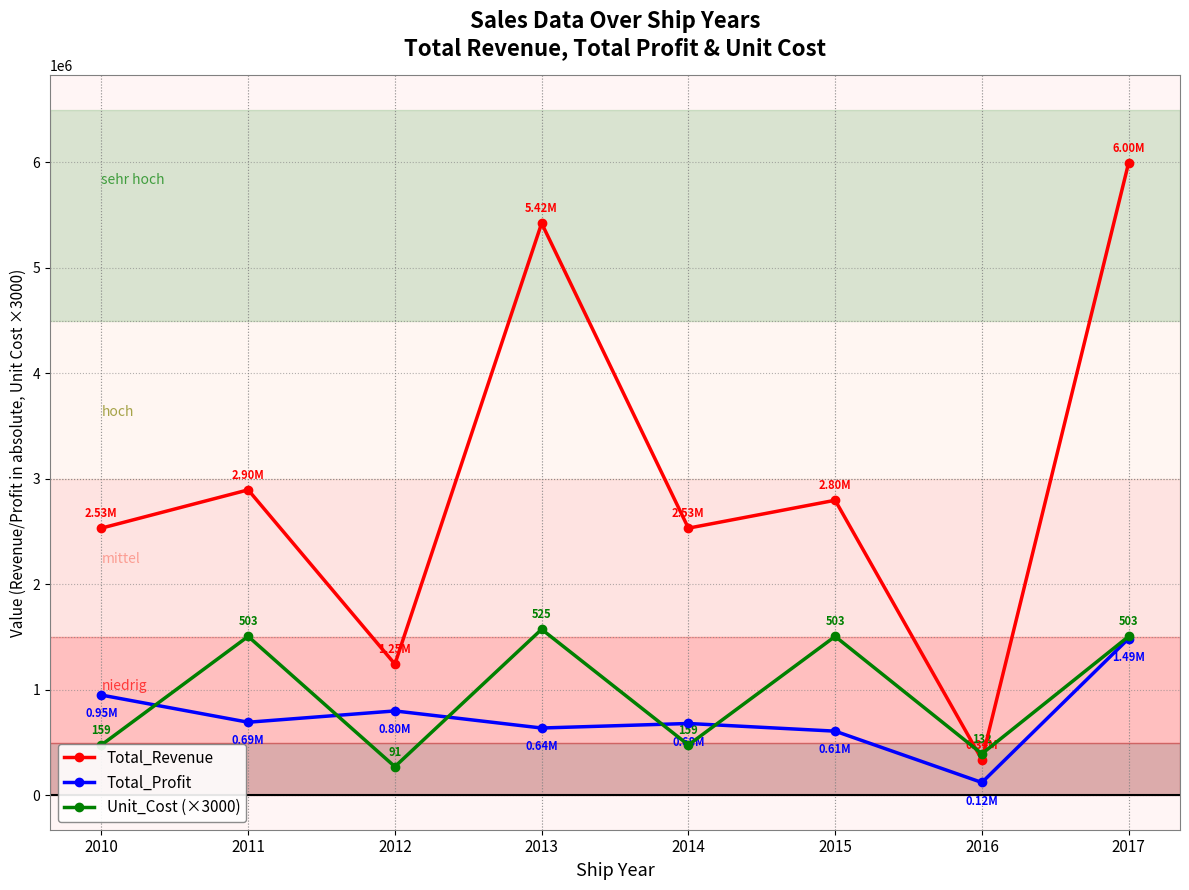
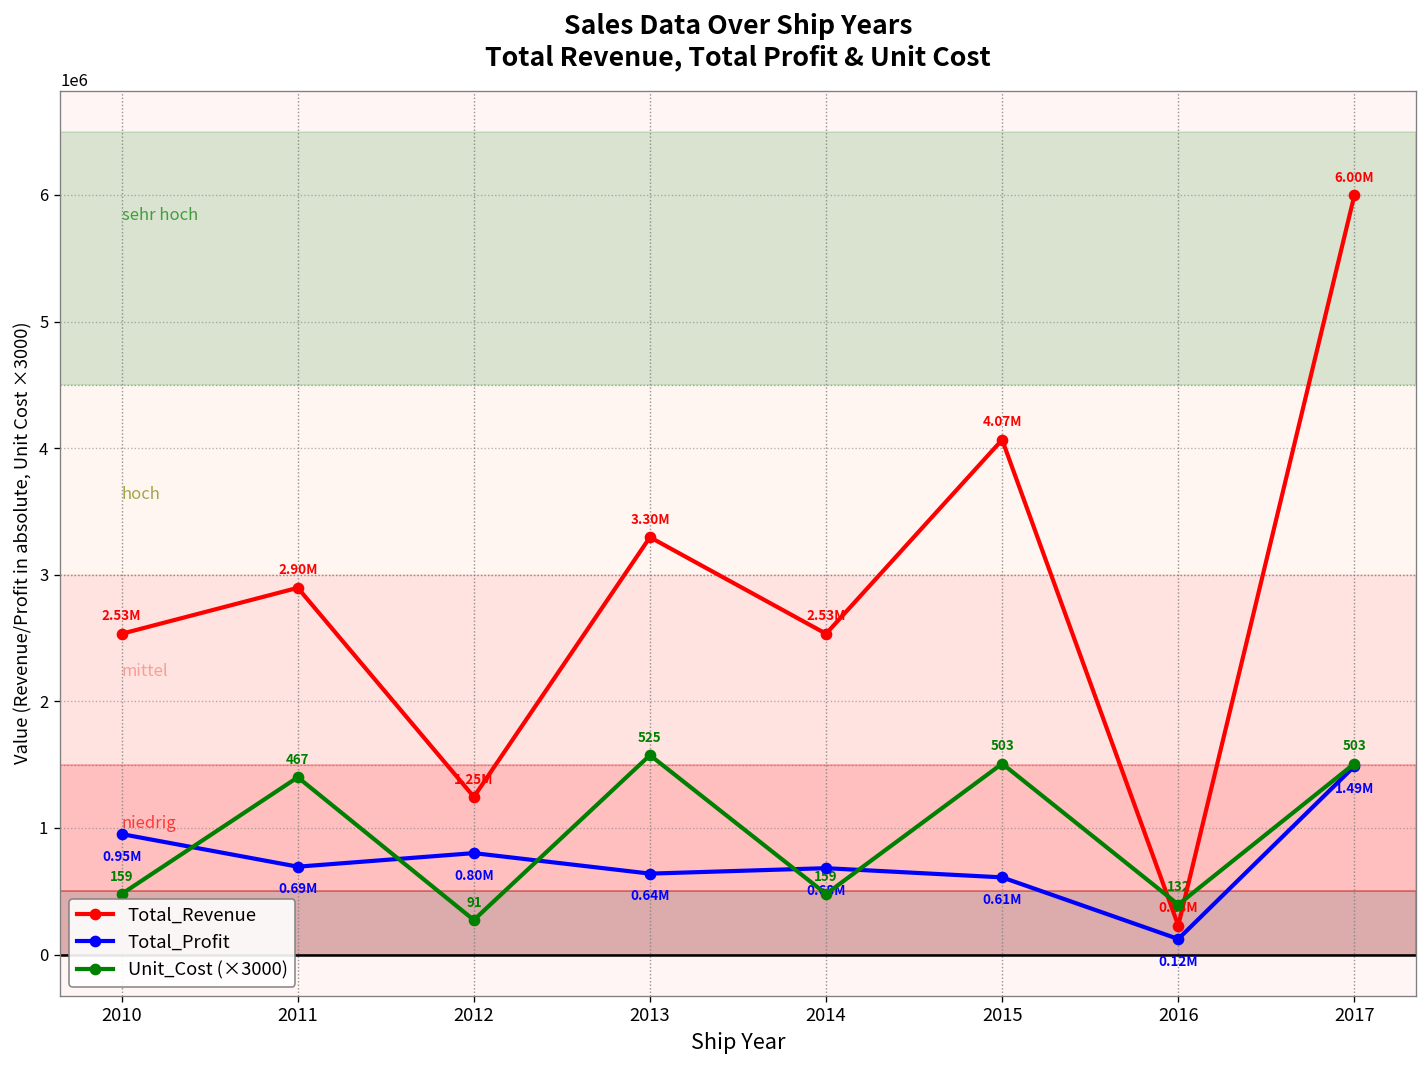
  {
    "Total_Revenue": {
      "2010": "2.53M",
      "2011": "2.90M",
      "2012": "1.25M",
-     "2013": "5.42M",
+     "2013": "3.30M",
      "2014": "2.53M",
-     "2015": "2.80M",
-     "2016": "0.34M",
+     "2015": "4.07M",
+     "2016": "0.23M",
      "2017": "6.00M"
    },
    "Total_Profit": {
      "2010": "0.95M",
      "2012": "0.80M",
      "2013": "0.64M",
      "2015": "0.61M",
      "2016": "0.12M"
    },
    "Unit_Cost (×3000)": {
-     "2011": "503"
+     "2011": "467"
    }
  }
